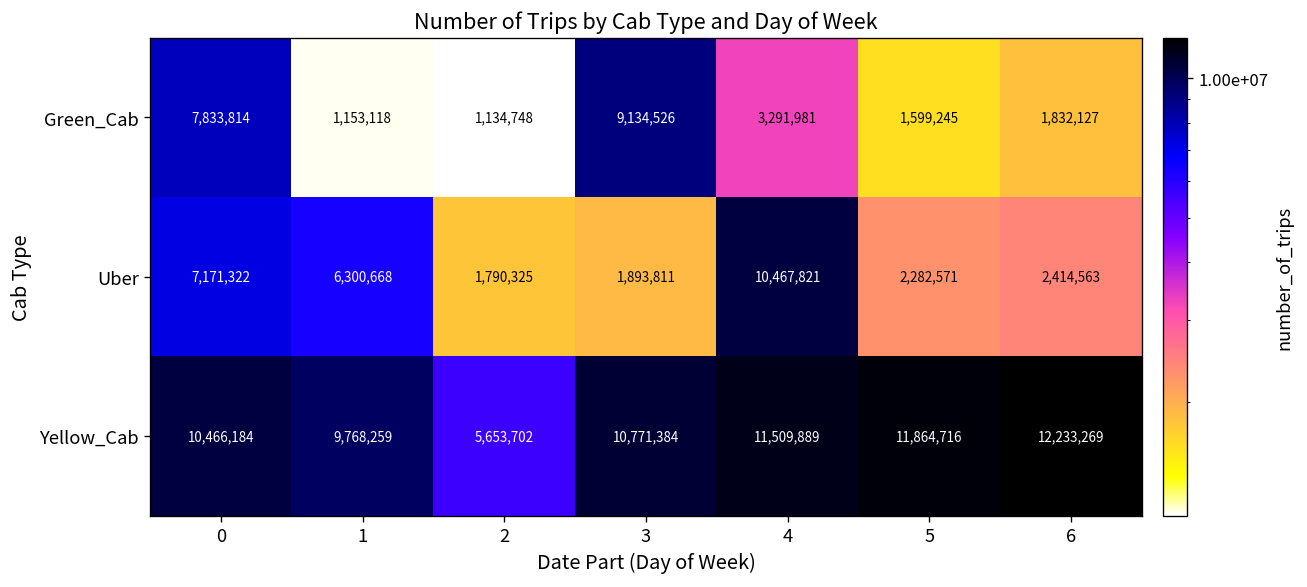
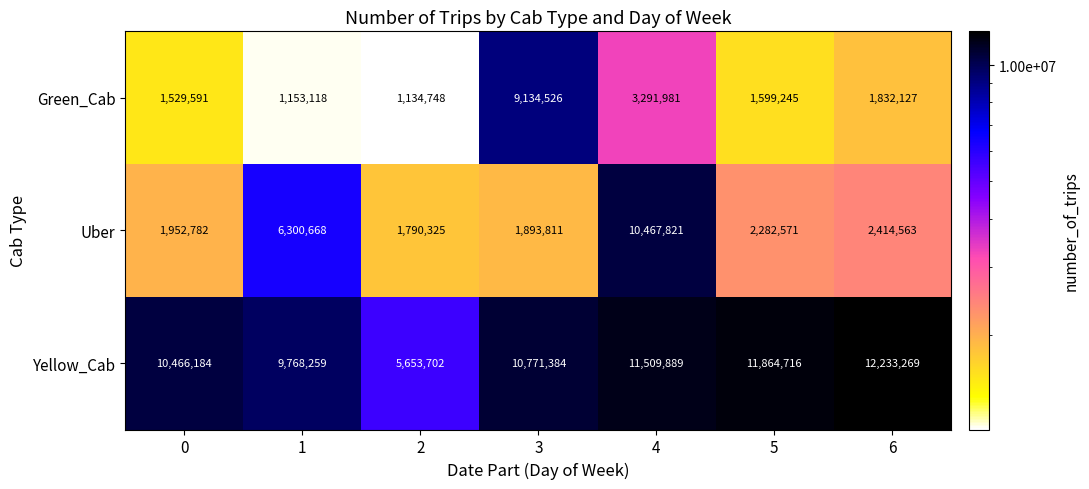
  {
    "Green_Cab": {
-     "0": "7,833,814",
+     "0": "1,529,591",
      "1": "1,153,118",
      "2": "1,134,748",
      "3": "9,134,526",
      "4": "3,291,981",
      "5": "1,599,245",
      "6": "1,832,127"
    },
    "Uber": {
-     "0": "7,171,322",
+     "0": "1,952,782",
      "1": "6,300,668",
      "2": "1,790,325",
      "3": "1,893,811",
      "4": "10,467,821",
      "5": "2,282,571",
      "6": "2,414,563"
    },
    "Yellow_Cab": {
      "0": "10,466,184",
      "1": "9,768,259",
      "2": "5,653,702",
      "3": "10,771,384",
      "4": "11,509,889",
      "5": "11,864,716",
      "6": "12,233,269"
    }
  }
